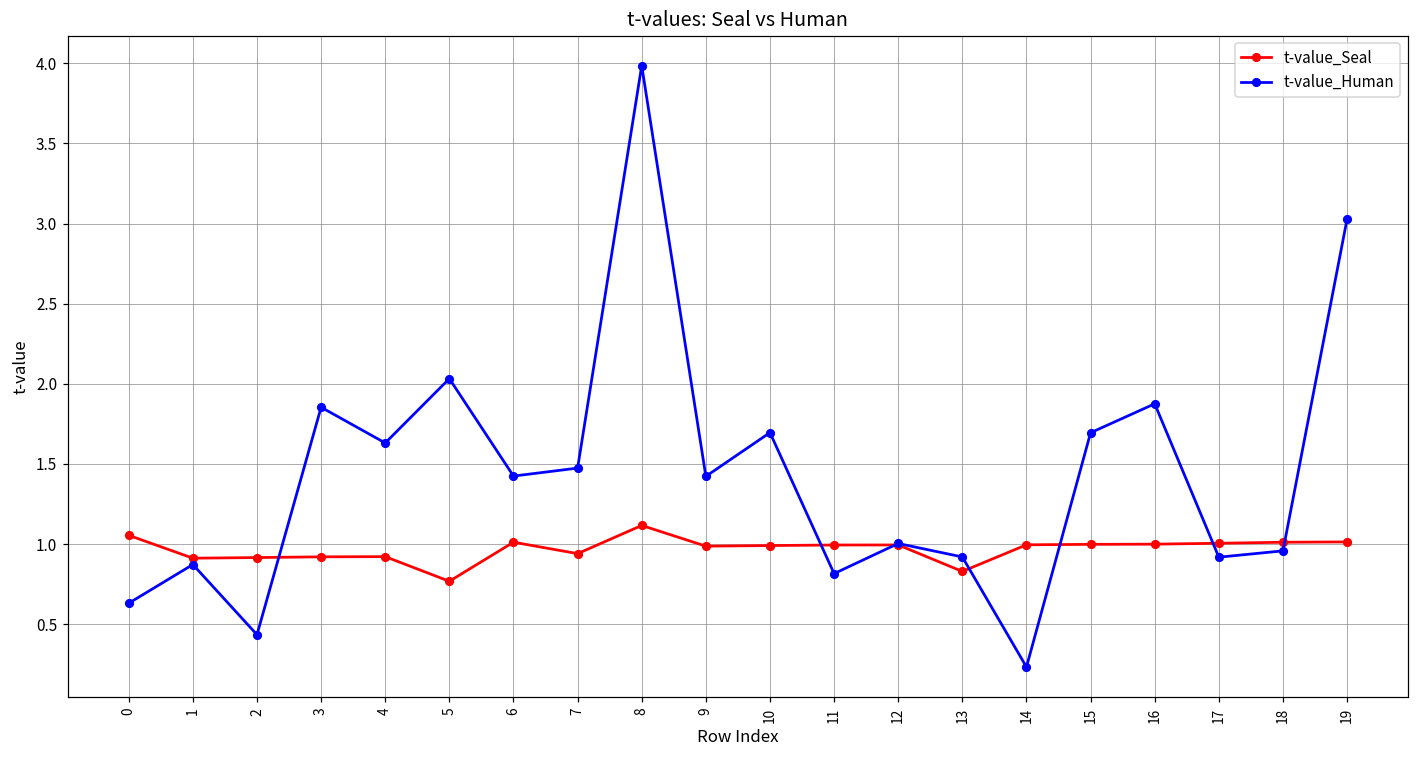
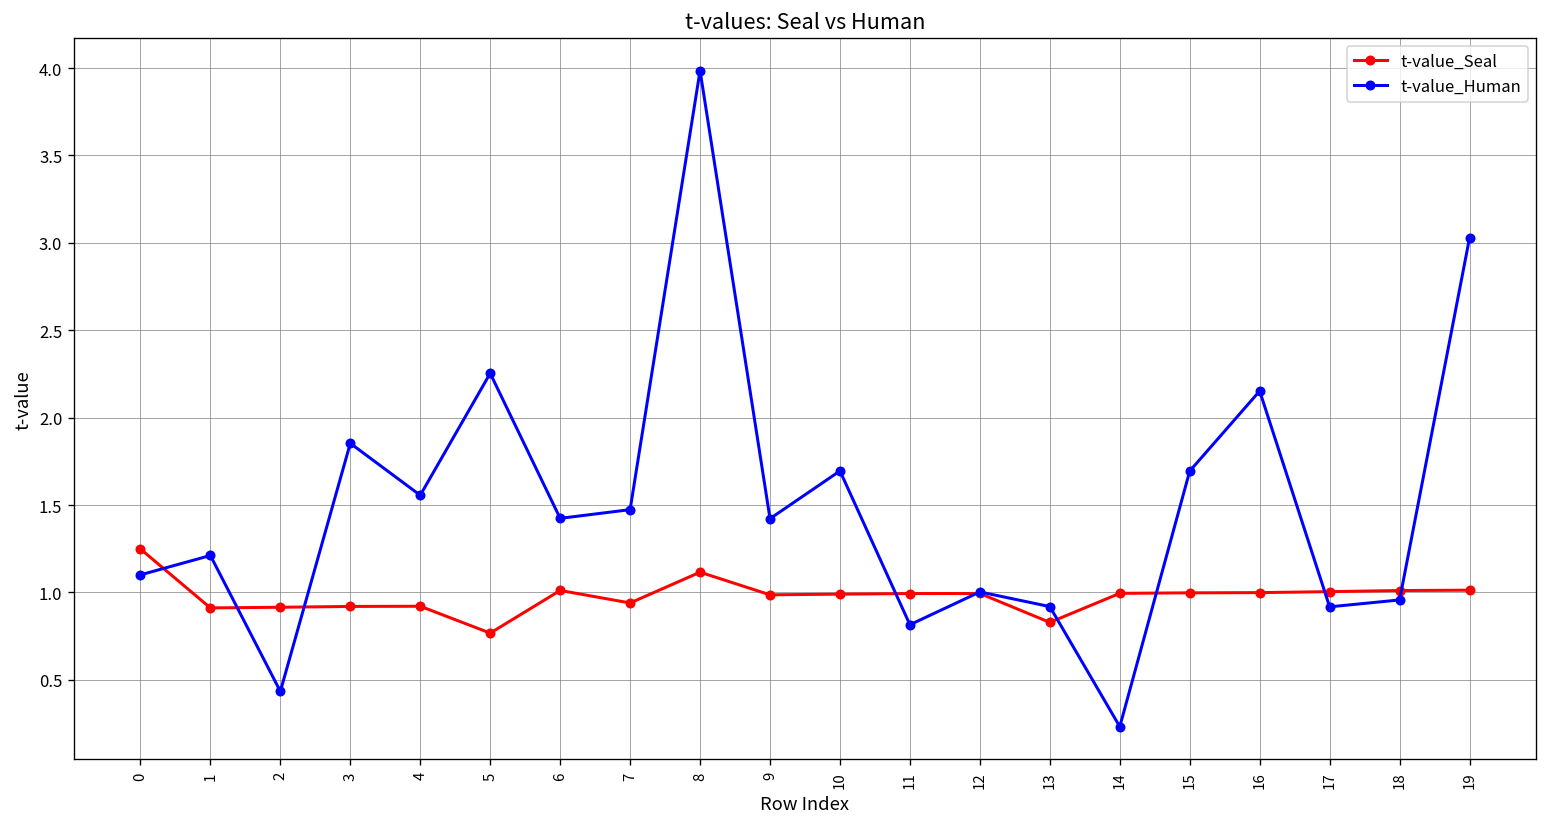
  {
    "t-value_Seal": {
-     "0": 1.05,
+     "0": 1.25,
      "1": 0.91,
      "2": 0.92,
      "3": 0.92,
      "4": 0.92,
      "5": 0.77,
      "6": 1.01,
      "7": 0.94,
      "8": 1.12,
      "9": 0.99,
      "10": 0.99,
      "11": 0.99,
      "13": 0.83,
      "14": 1.00,
      "15": 1.00,
      "16": 1.00,
      "17": 1.00,
      "18": 1.01,
      "19": 1.01
    },
    "t-value_Human": {
-     "0": 0.63,
-     "1": 0.87,
+     "0": 1.10,
+     "1": 1.21,
      "2": 0.43,
      "3": 1.85,
-     "4": 1.63,
-     "5": 2.03,
+     "4": 1.56,
+     "5": 2.25,
      "6": 1.42,
      "7": 1.47,
      "8": 3.99,
      "9": 1.42,
      "10": 1.70,
      "11": 0.82,
      "13": 0.92,
      "14": 0.23,
      "15": 1.69,
-     "16": 1.88,
+     "16": 2.15,
      "17": 0.92,
      "18": 0.96,
      "19": 3.03
    }
  }
